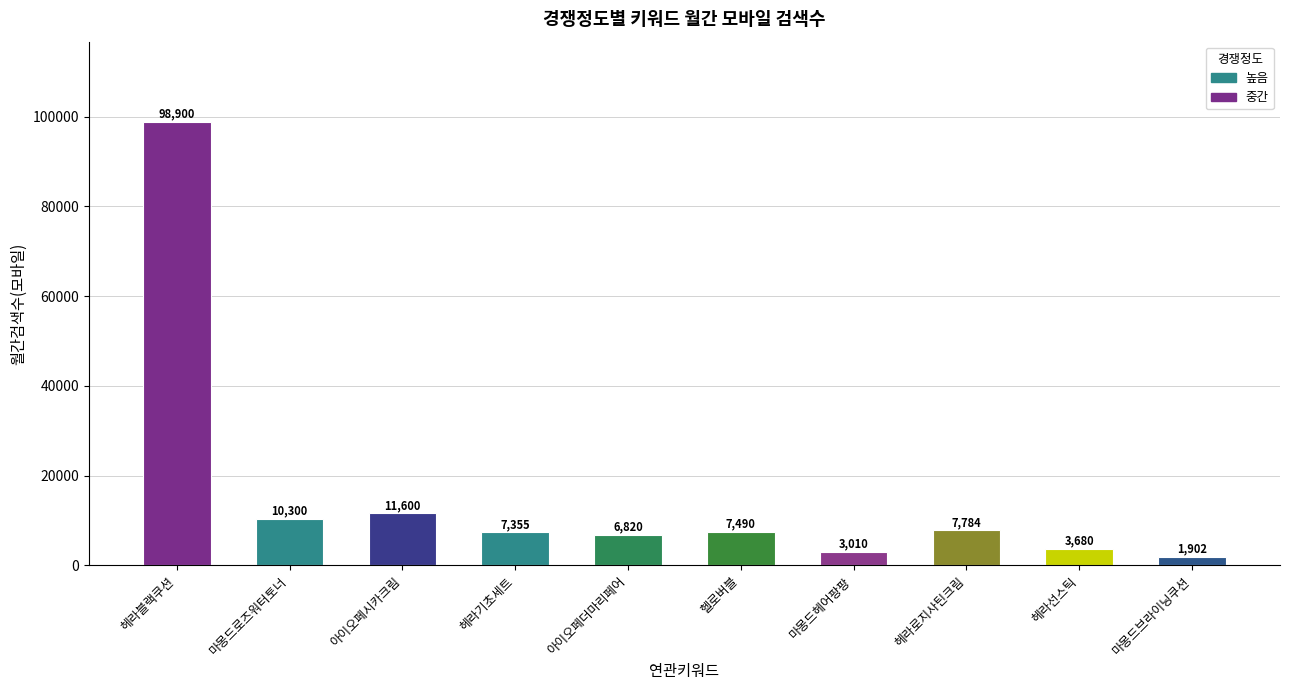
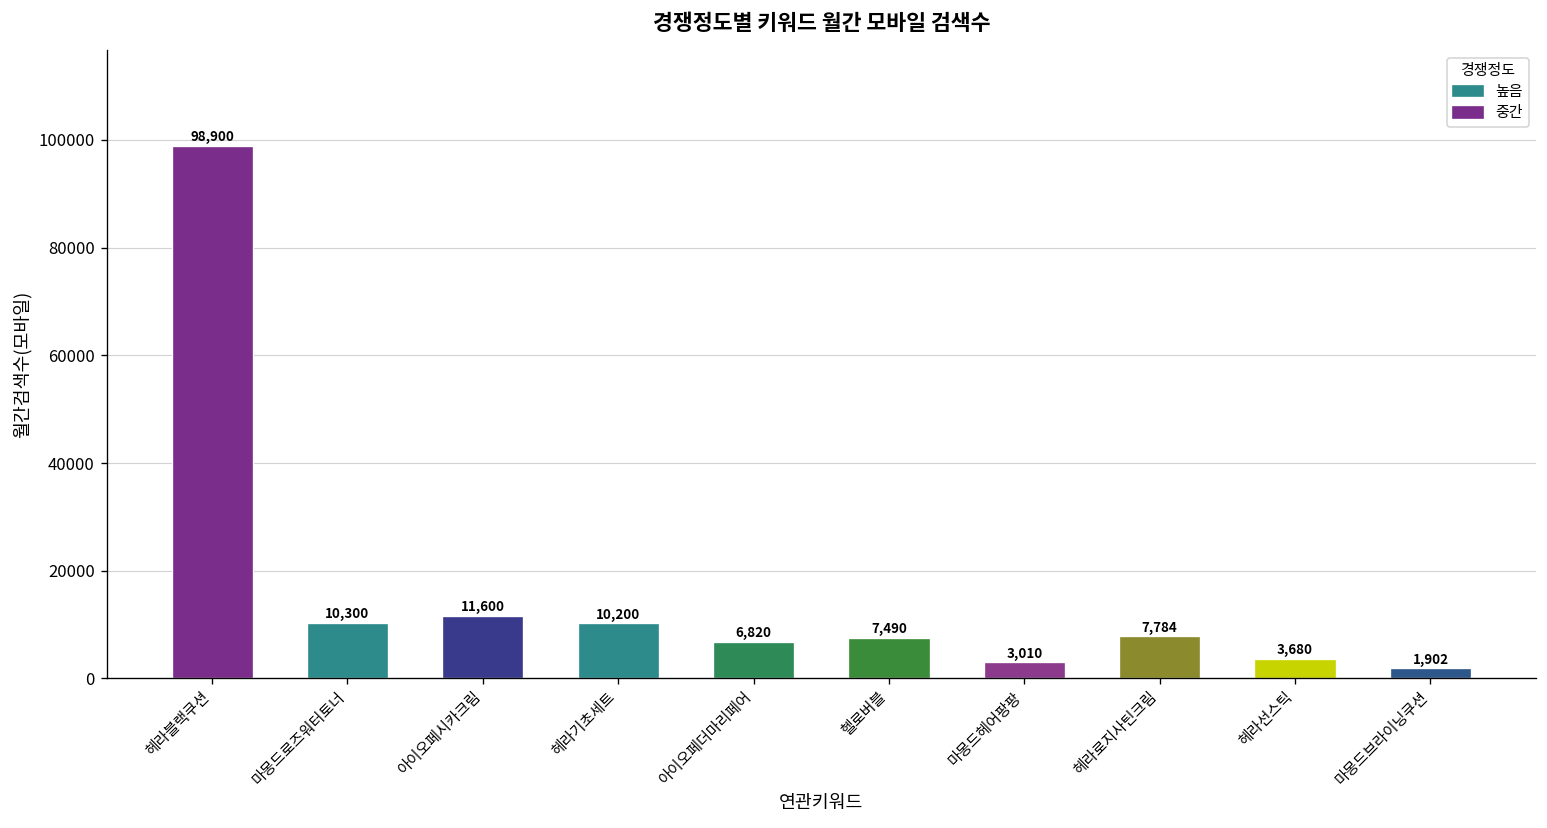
  {
    "헤라블랙쿠션": "98,900",
    "마몽드로즈워터토너": "10,300",
    "아이오페시카크림": "11,600",
-   "헤라기초세트": "7,355",
+   "헤라기초세트": "10,200",
    "아이오페더마리페어": "6,820",
    "헬로버블": "7,490",
    "마몽드헤어팡팡": "3,010",
    "헤라로지사틴크림": "7,784",
    "헤라선스틱": "3,680",
    "마몽드브라이닝쿠션": "1,902"
  }
